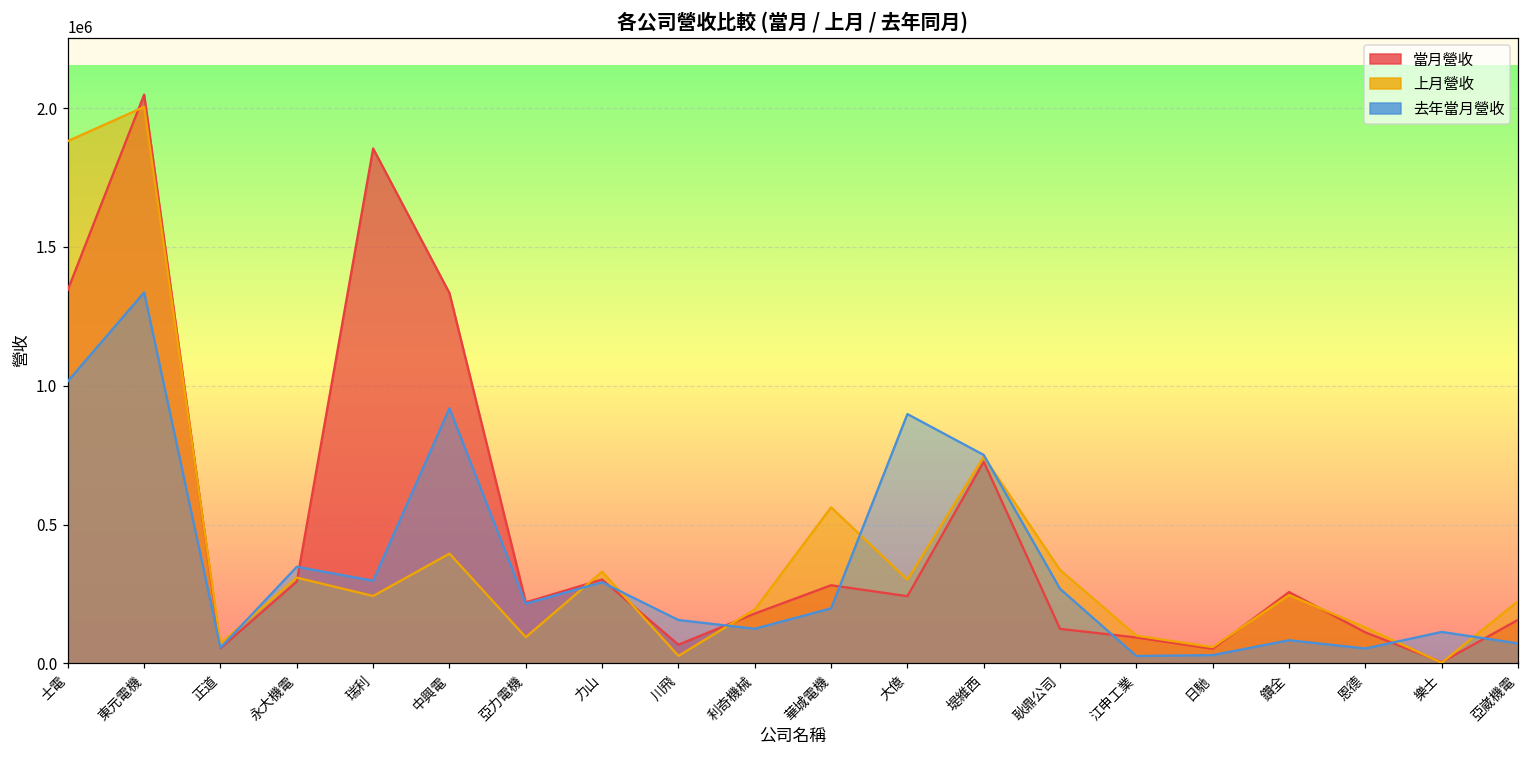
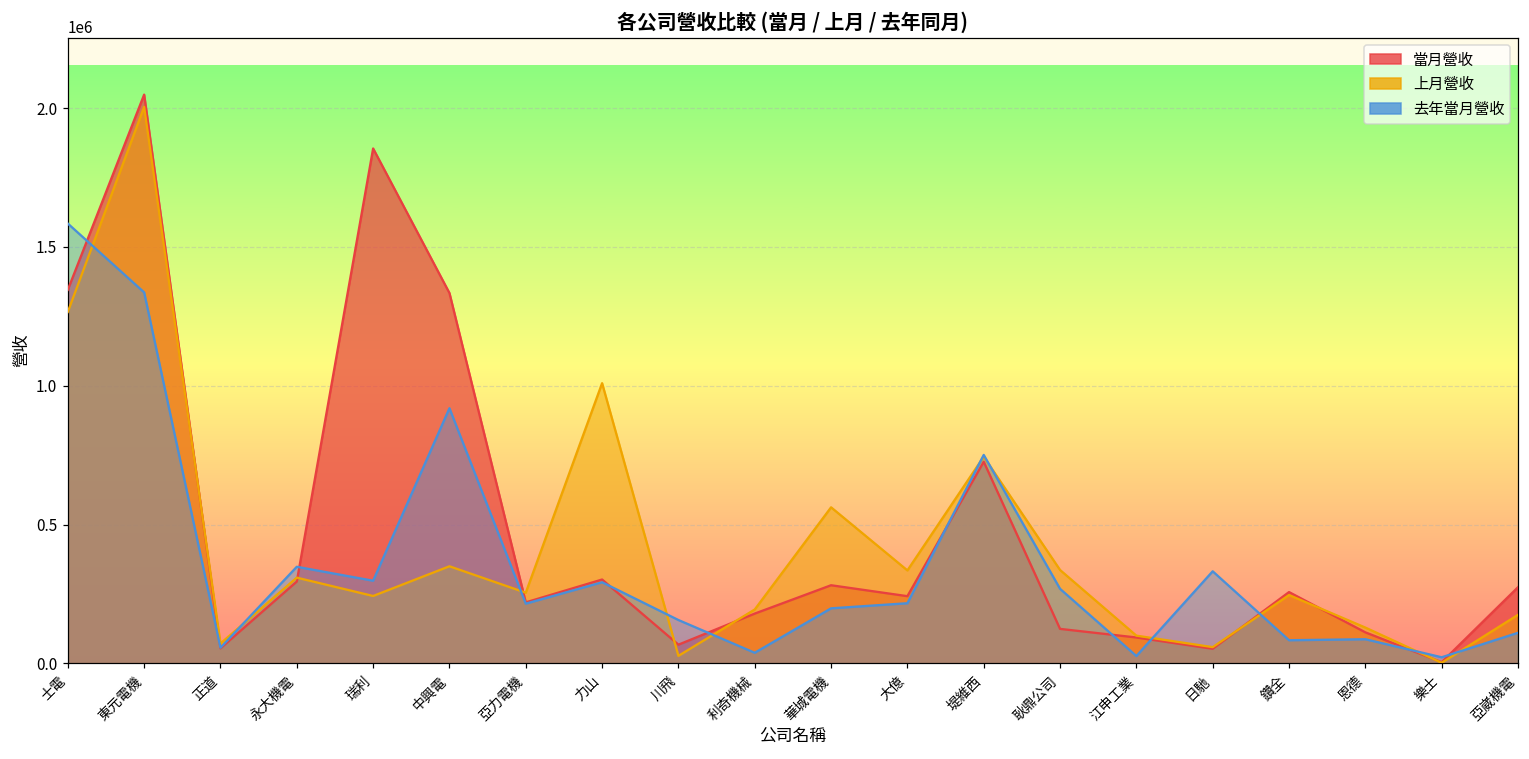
  {
    "當月營收": {
      "士電": 1350000,
      "東元電機": 2050000,
      "永大機電": 300000,
      "瑞利": 1850000,
      "中興電": 1330000,
      "川飛": 70000,
      "利奇機械": 180000,
      "華城電機": 280000,
      "大億": 240000,
      "堤維西": 730000,
      "耿鼎公司": 120000,
      "鑽全": 260000,
      "恩德": 110000,
-     "亞崴機電": 160000
+     "亞崴機電": 270000
    },
    "上月營收": {
-     "士電": 1880000,
+     "士電": 1270000,
      "東元電機": 2000000,
      "正道": 70000,
      "永大機電": 310000,
      "瑞利": 240000,
-     "中興電": 400000,
-     "亞力電機": 90000,
-     "力山": 330000,
+     "中興電": 350000,
+     "亞力電機": 250000,
+     "力山": 1010000,
      "川飛": 30000,
      "利奇機械": 190000,
      "華城電機": 560000,
-     "大億": 300000,
+     "大億": 340000,
      "耿鼎公司": 340000,
      "鑽全": 250000,
      "恩德": 130000,
-     "亞崴機電": 220000
+     "亞崴機電": 180000
    },
    "去年當月營收": {
-     "士電": 1020000,
+     "士電": 1580000,
      "東元電機": 1340000,
      "永大機電": 350000,
      "瑞利": 300000,
      "中興電": 920000,
      "川飛": 160000,
-     "利奇機械": 130000,
+     "利奇機械": 40000,
      "華城電機": 200000,
-     "大億": 900000,
+     "大億": 220000,
      "耿鼎公司": 270000,
      "江申工業": 30000,
-     "日馳": 30000,
+     "日馳": 330000,
      "鑽全": 80000,
-     "恩德": 50000,
-     "樂士": 110000,
-     "亞崴機電": 70000
+     "恩德": 90000,
+     "樂士": 20000,
+     "亞崴機電": 110000
    }
  }
